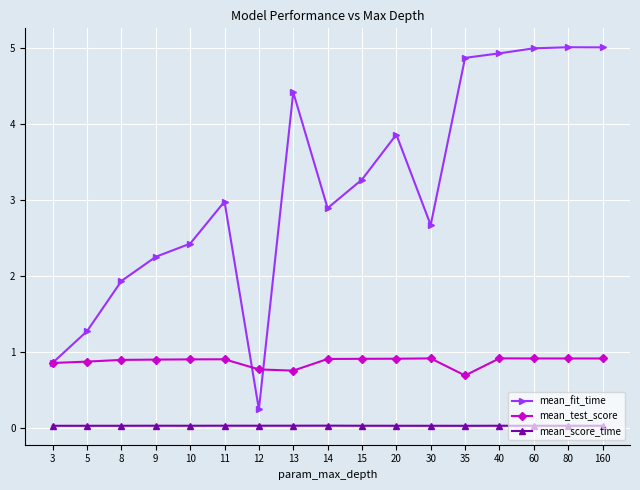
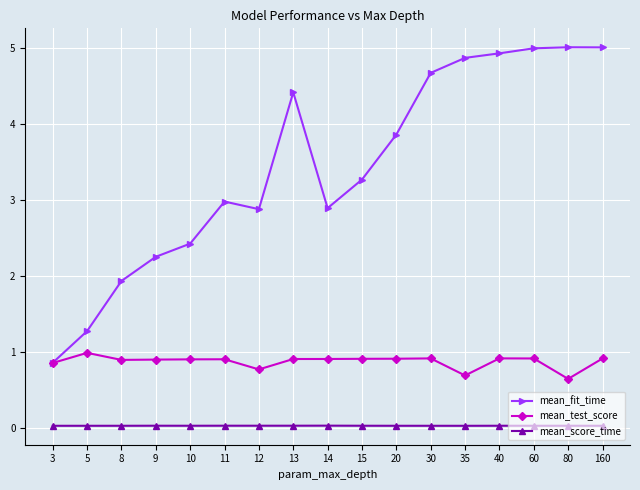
  {
    "mean_fit_time": {
      "5": 1.3,
      "8": 1.9,
      "9": 2.3,
      "10": 2.4,
      "11": 3.0,
-     "12": 0.2,
+     "12": 2.9,
      "13": 4.4,
      "14": 2.9,
      "15": 3.3,
      "20": 3.9,
-     "30": 2.7,
+     "30": 4.7,
      "35": 4.9,
      "40": 4.9,
      "60": 5.0,
      "80": 5.0,
      "160": 5.0
    },
    "mean_test_score": {
-     "5": 0.9,
+     "5": 1.0,
      "8": 0.9,
      "9": 0.9,
      "10": 0.9,
      "11": 0.9,
      "12": 0.8,
-     "13": 0.8,
+     "13": 0.9,
      "14": 0.9,
      "15": 0.9,
      "20": 0.9,
      "30": 0.9,
      "35": 0.7,
      "40": 0.9,
      "60": 0.9,
-     "80": 0.9,
+     "80": 0.6,
      "160": 0.9
    },
    "mean_score_time": {
      "3": 0.0,
      "5": 0.0,
      "8": 0.0,
      "9": 0.0,
      "10": 0.0,
      "11": 0.0,
      "12": 0.0,
      "13": 0.0,
      "14": 0.0,
      "15": 0.0,
      "20": 0.0,
      "30": 0.0,
      "35": 0.0,
      "40": 0.0
    }
  }
